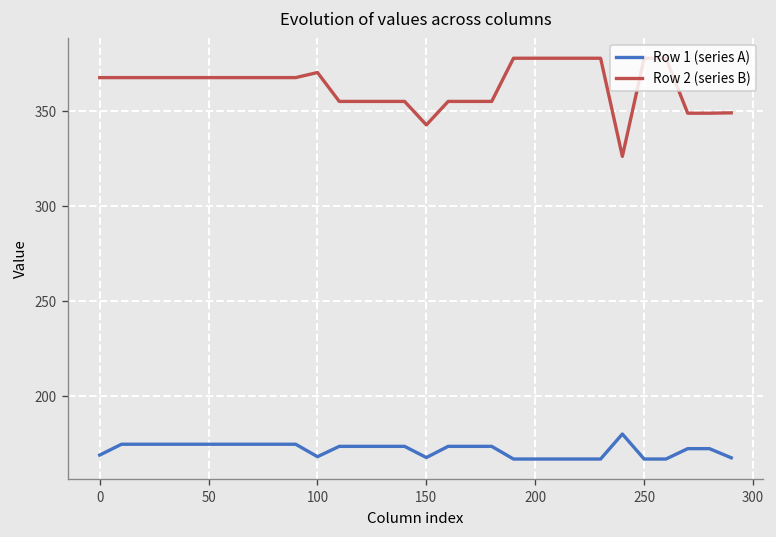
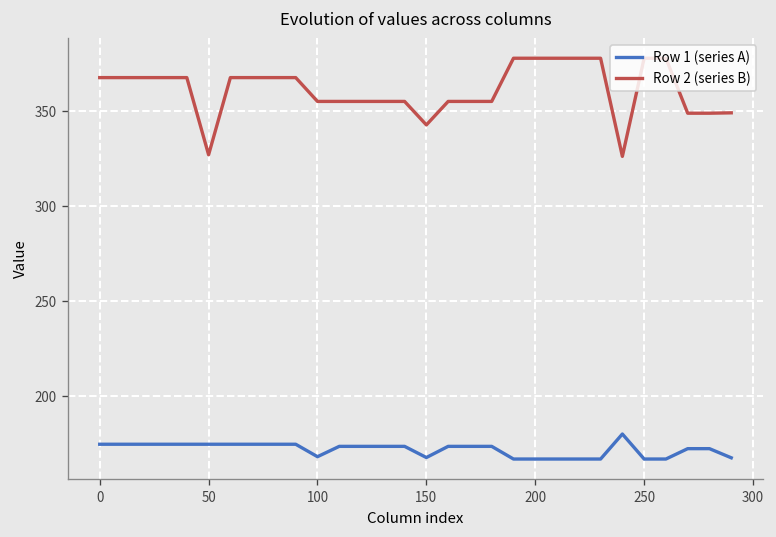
  {
    "Row 1 (series A)": {
-     "0": 169,
+     "0": 175,
      "50": 175,
      "100": 168,
      "150": 168,
      "200": 167,
      "250": 167
    },
    "Row 2 (series B)": {
      "0": 367,
-     "50": 367,
-     "100": 370,
+     "50": 327,
+     "100": 355,
      "150": 343,
      "200": 378
    }
  }
